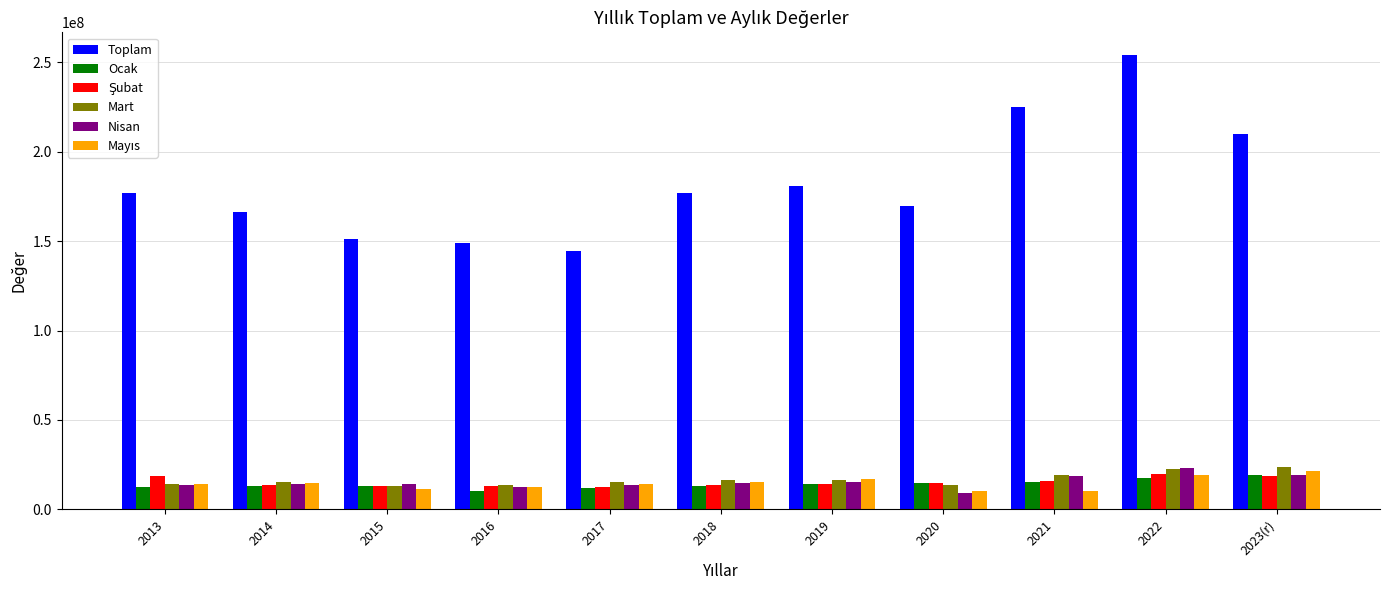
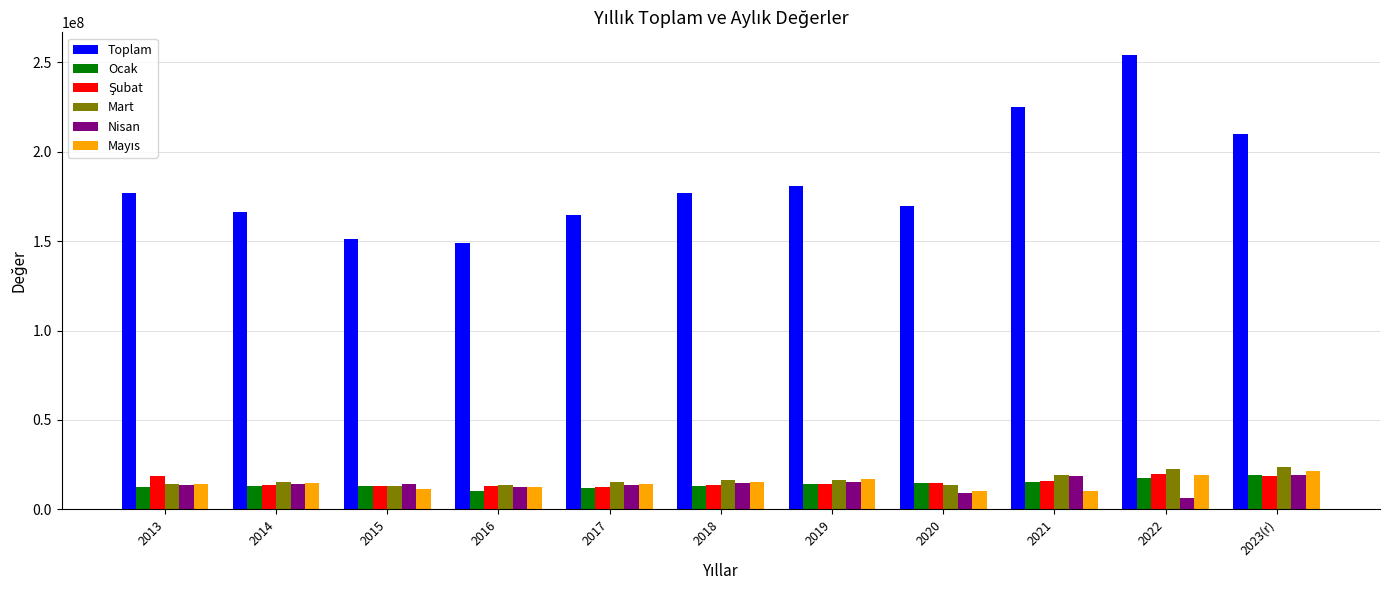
  {
    "Toplam": {
      "2013": 177000000,
      "2014": 167000000,
      "2015": 151000000,
      "2016": 149000000,
-     "2017": 145000000,
+     "2017": 164000000,
      "2018": 177000000,
      "2019": 181000000,
      "2020": 170000000,
      "2021": 225000000,
      "2022": 254000000,
      "2023(r)": 210000000
    },
    "Ocak": {
      "2013": 12000000,
      "2014": 13000000,
      "2015": 13000000,
      "2016": 10000000,
      "2017": 12000000,
      "2018": 13000000,
      "2019": 14000000,
      "2020": 15000000,
      "2021": 15000000,
      "2022": 18000000,
      "2023(r)": 19000000
    },
    "Şubat": {
      "2013": 18000000,
      "2014": 14000000,
      "2015": 13000000,
      "2016": 13000000,
      "2017": 13000000,
      "2018": 14000000,
      "2019": 14000000,
      "2020": 15000000,
      "2021": 16000000,
      "2022": 20000000,
      "2023(r)": 19000000
    },
    "Mart": {
      "2013": 14000000,
      "2014": 15000000,
      "2015": 13000000,
      "2016": 13000000,
      "2017": 15000000,
      "2018": 16000000,
      "2019": 16000000,
      "2020": 13000000,
      "2021": 19000000,
      "2022": 23000000,
      "2023(r)": 24000000
    },
    "Nisan": {
      "2013": 13000000,
      "2014": 14000000,
      "2015": 14000000,
      "2016": 13000000,
      "2017": 13000000,
      "2018": 15000000,
      "2019": 15000000,
      "2020": 9000000,
      "2021": 19000000,
-     "2022": 23000000,
+     "2022": 6000000,
      "2023(r)": 19000000
    },
    "Mayıs": {
      "2013": 14000000,
      "2014": 14000000,
      "2015": 12000000,
      "2016": 13000000,
      "2017": 14000000,
      "2018": 15000000,
      "2019": 17000000,
      "2020": 10000000,
      "2021": 10000000,
      "2022": 19000000,
      "2023(r)": 22000000
    }
  }
